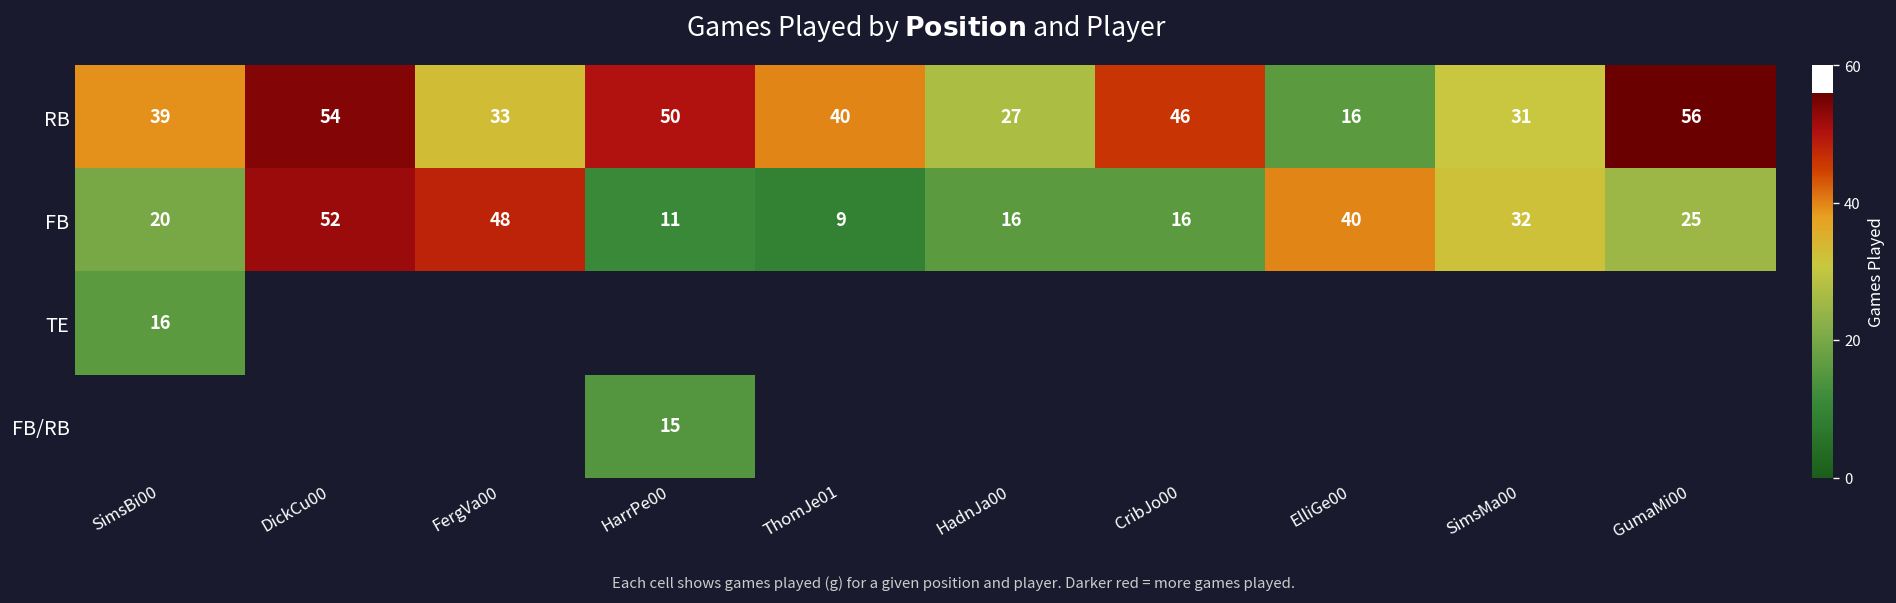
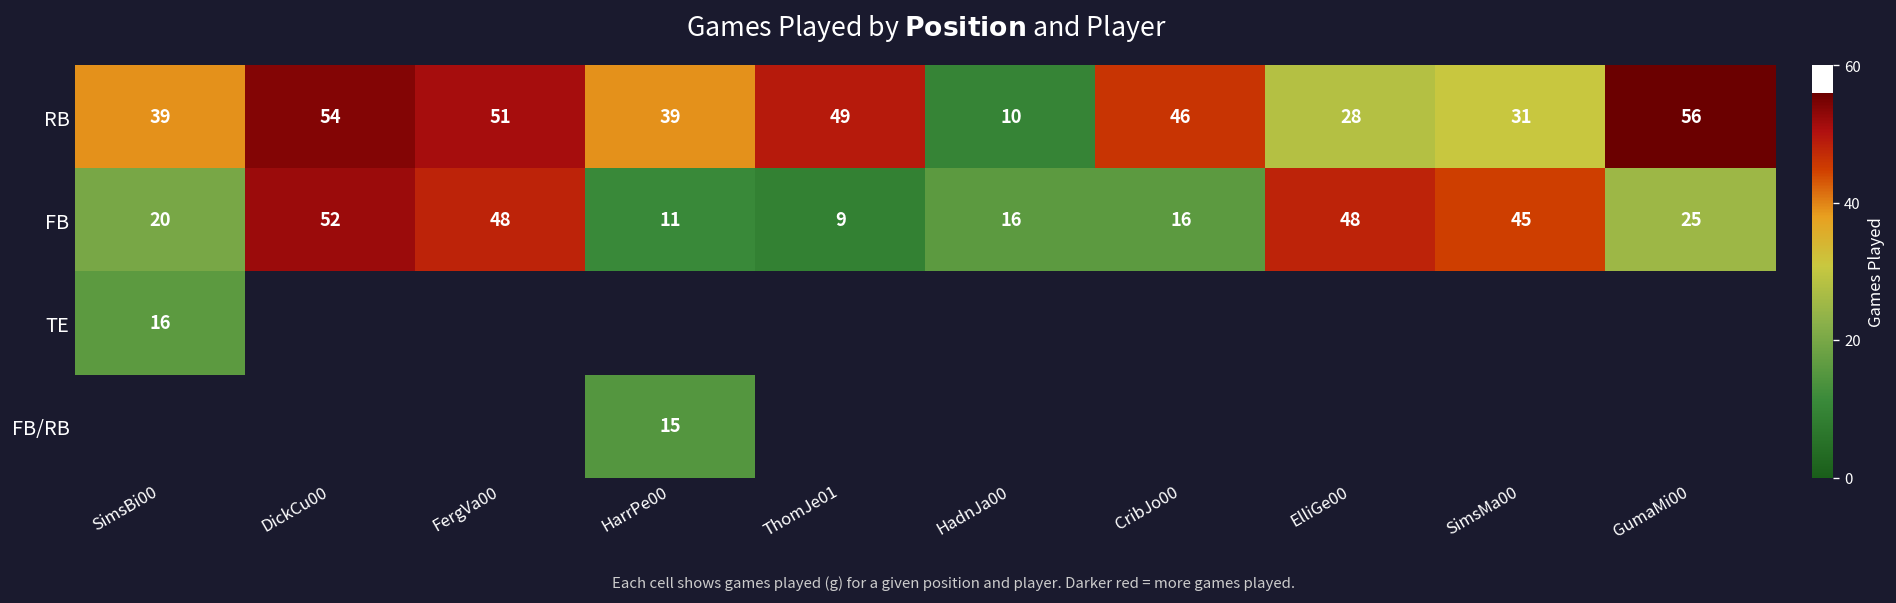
  {
    "RB": {
      "SimsBi00": 39,
      "DickCu00": 54,
-     "FergVa00": 33,
-     "HarrPe00": 50,
-     "ThomJe01": 40,
-     "HadnJa00": 27,
+     "FergVa00": 51,
+     "HarrPe00": 39,
+     "ThomJe01": 49,
+     "HadnJa00": 10,
      "CribJo00": 46,
-     "ElliGe00": 16,
+     "ElliGe00": 28,
      "SimsMa00": 31,
      "GumaMi00": 56
    },
    "FB": {
      "SimsBi00": 20,
      "DickCu00": 52,
      "FergVa00": 48,
      "HarrPe00": 11,
      "ThomJe01": 9,
      "HadnJa00": 16,
      "CribJo00": 16,
-     "ElliGe00": 40,
-     "SimsMa00": 32,
+     "ElliGe00": 48,
+     "SimsMa00": 45,
      "GumaMi00": 25
    },
    "TE": {
      "SimsBi00": 16
    },
    "FB/RB": {
      "HarrPe00": 15
    }
  }
